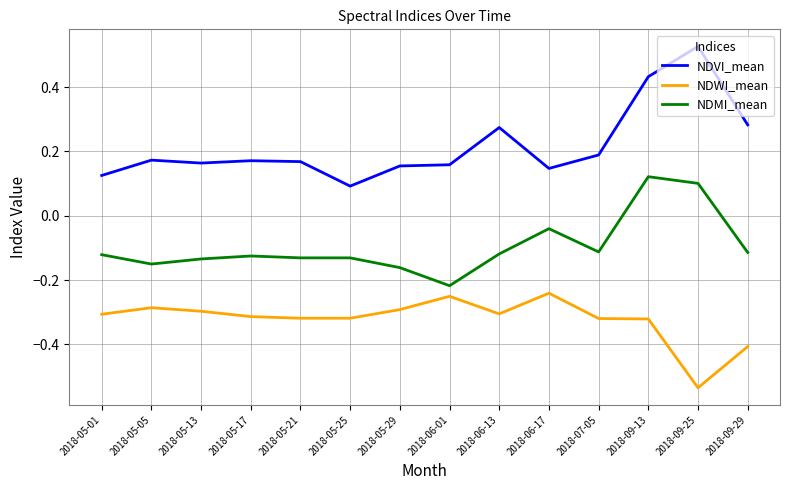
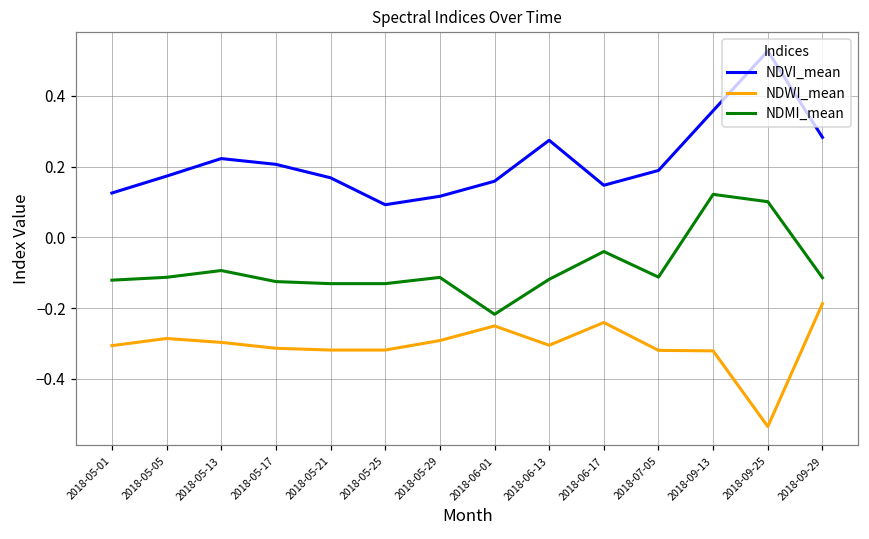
  {
    "NDVI_mean": {
      "2018-05-01": 0.13,
      "2018-05-05": 0.17,
-     "2018-05-13": 0.16,
-     "2018-05-17": 0.17,
+     "2018-05-13": 0.22,
+     "2018-05-17": 0.21,
      "2018-05-21": 0.17,
      "2018-05-25": 0.09,
-     "2018-05-29": 0.15,
+     "2018-05-29": 0.12,
      "2018-06-01": 0.16,
      "2018-06-13": 0.27,
      "2018-06-17": 0.15,
      "2018-07-05": 0.19,
-     "2018-09-13": 0.43,
+     "2018-09-13": 0.36,
      "2018-09-29": 0.28
    },
    "NDWI_mean": {
      "2018-05-01": -0.31,
      "2018-05-05": -0.29,
      "2018-05-13": -0.30,
      "2018-05-17": -0.31,
      "2018-05-21": -0.32,
      "2018-05-25": -0.32,
      "2018-05-29": -0.29,
      "2018-06-01": -0.25,
      "2018-06-13": -0.31,
      "2018-06-17": -0.24,
      "2018-07-05": -0.32,
      "2018-09-13": -0.32,
      "2018-09-25": -0.54,
-     "2018-09-29": -0.41
+     "2018-09-29": -0.19
    },
    "NDMI_mean": {
      "2018-05-01": -0.12,
-     "2018-05-05": -0.15,
-     "2018-05-13": -0.13,
+     "2018-05-05": -0.11,
+     "2018-05-13": -0.09,
      "2018-05-17": -0.13,
      "2018-05-21": -0.13,
      "2018-05-25": -0.13,
-     "2018-05-29": -0.16,
+     "2018-05-29": -0.11,
      "2018-06-01": -0.22,
      "2018-06-13": -0.12,
      "2018-06-17": -0.04,
      "2018-07-05": -0.11,
      "2018-09-13": 0.12,
      "2018-09-25": 0.10,
      "2018-09-29": -0.11
    }
  }
